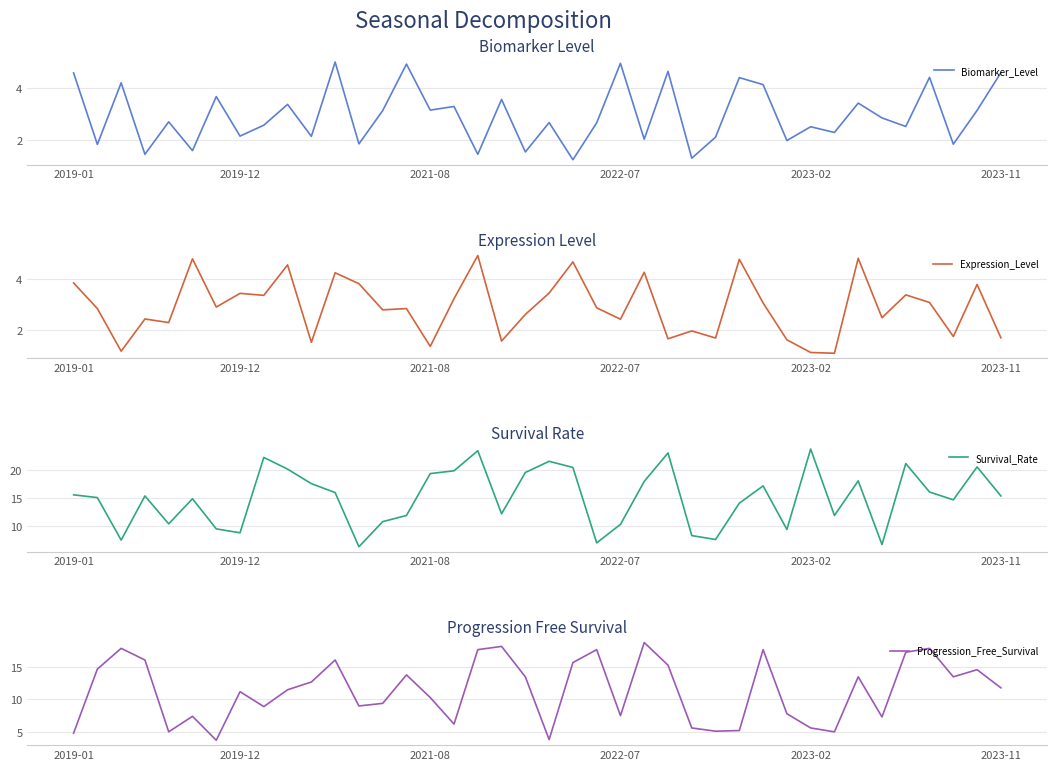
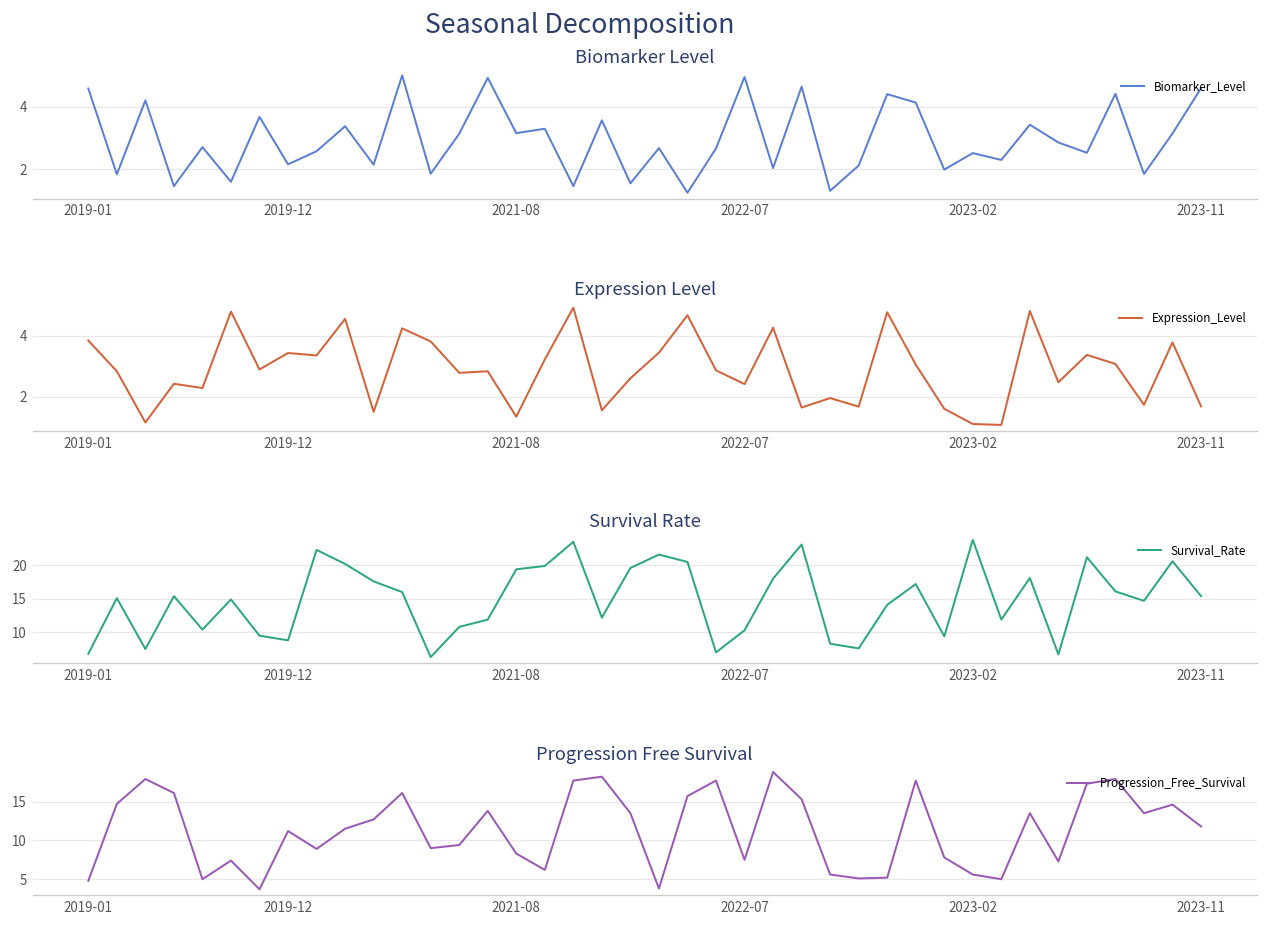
  {
    "Biomarker Level": {
      "2019-01": 4.6,
      "2019-12": 2.2,
      "2021-08": 3.2,
      "2022-07": 5.0,
      "2023-02": 2.5,
      "2023-11": 4.6
    },
    "Expression Level": {
      "2019-01": 3.9,
      "2019-12": 3.4,
      "2021-08": 1.4,
      "2022-07": 2.4,
      "2023-02": 1.1,
      "2023-11": 1.7
    },
    "Survival Rate": {
-     "2019-01": 16,
+     "2019-01": 7,
      "2019-12": 9,
      "2021-08": 19,
      "2022-07": 10,
      "2023-02": 24,
      "2023-11": 15
    },
    "Progression Free Survival": {
      "2019-01": 5,
      "2019-12": 11,
-     "2021-08": 10,
+     "2021-08": 8,
      "2022-07": 8,
      "2023-02": 6,
      "2023-11": 12
    }
  }
